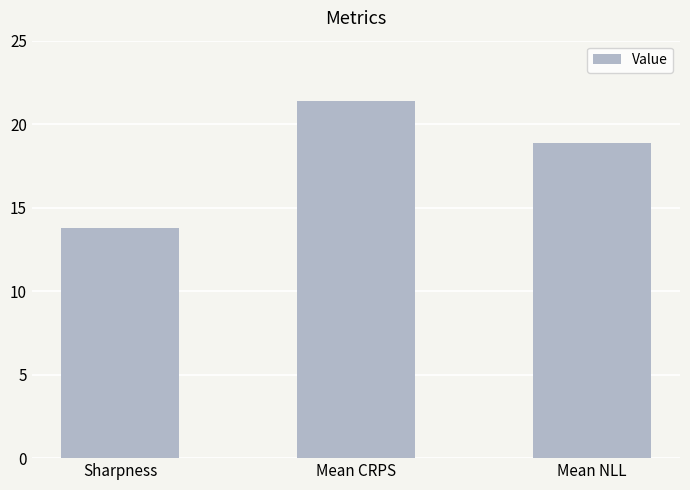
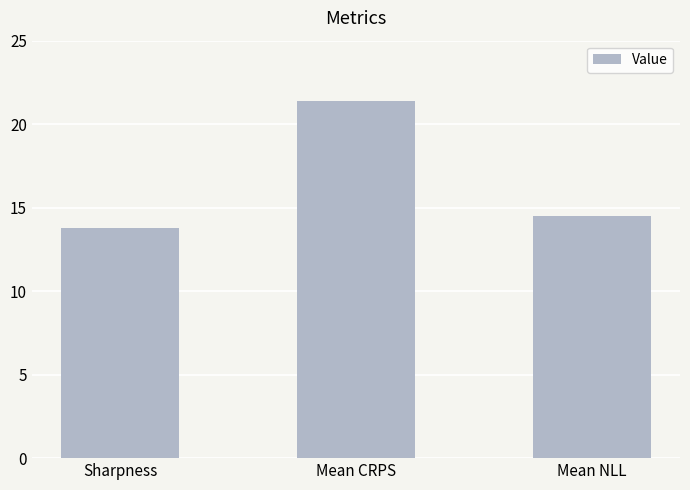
  {
    "Sharpness": 13.8,
    "Mean CRPS": 21.4,
-   "Mean NLL": 18.9
+   "Mean NLL": 14.5
  }
